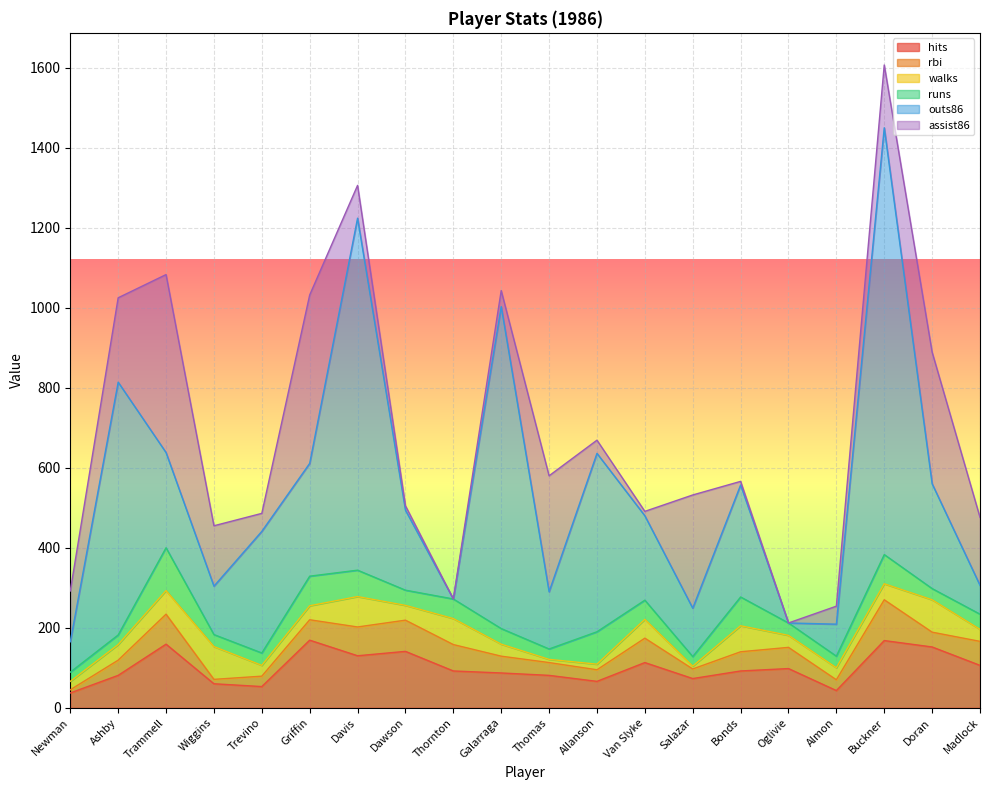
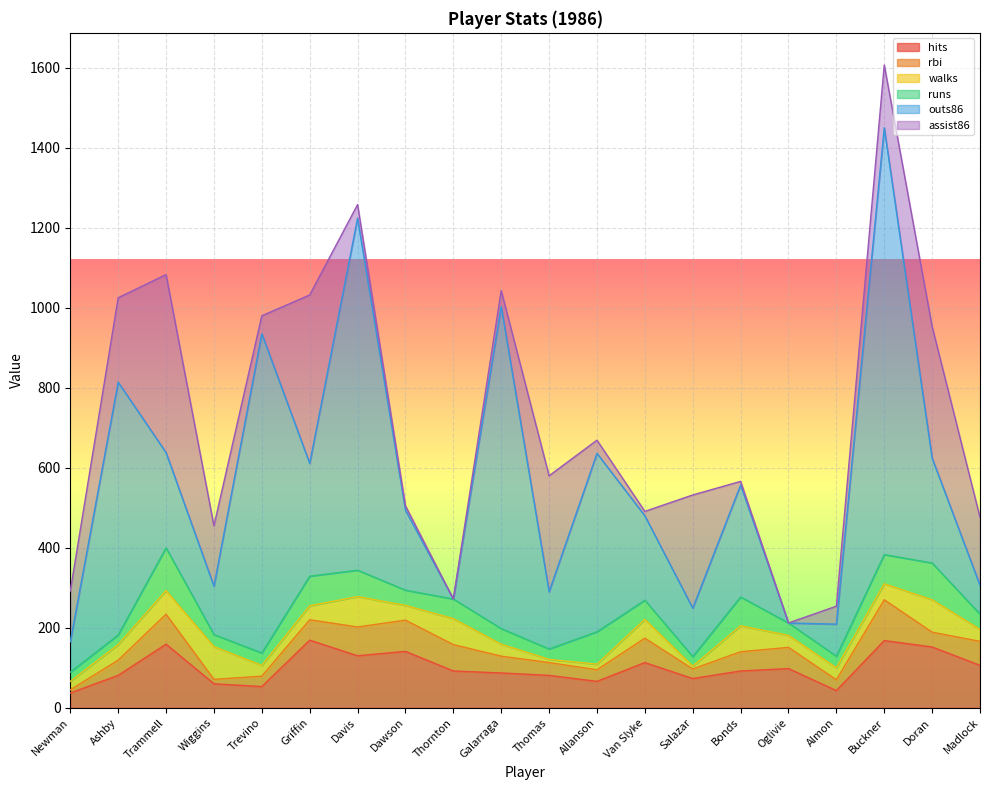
  {
    "walks": {
      "Newman": 20,
      "Ashby": 40,
      "Trammell": 60,
      "Wiggins": 80,
      "Trevino": 30,
      "Griffin": 40,
      "Davis": 80,
      "Dawson": 40,
      "Thornton": 70,
      "Galarraga": 30,
      "Thomas": 10,
      "Allanson": 10,
      "Van Slyke": 50,
      "Salazar": 10,
      "Bonds": 70,
      "Oglivie": 30,
      "Almon": 30,
      "Buckner": 40,
      "Doran": 80,
      "Madlock": 30
    },
    "runs": {
      "Newman": 20,
      "Ashby": 20,
      "Trammell": 110,
      "Wiggins": 30,
      "Trevino": 30,
      "Griffin": 70,
      "Davis": 70,
      "Dawson": 40,
      "Galarraga": 40,
      "Thomas": 30,
      "Allanson": 80,
      "Van Slyke": 50,
      "Salazar": 20,
      "Bonds": 70,
      "Almon": 30,
      "Buckner": 70,
-     "Doran": 30,
+     "Doran": 90,
      "Madlock": 40
    },
    "outs86": {
      "Newman": 80,
      "Ashby": 630,
      "Trammell": 240,
      "Wiggins": 120,
-     "Trevino": 300,
+     "Trevino": 800,
      "Griffin": 280,
      "Davis": 880,
      "Dawson": 200,
      "Galarraga": 810,
      "Thomas": 140,
      "Allanson": 450,
      "Van Slyke": 210,
      "Salazar": 120,
      "Bonds": 280,
      "Almon": 80,
      "Buckner": 1070,
      "Doran": 260,
      "Madlock": 70
    },
    "assist86": {
      "Newman": 130,
      "Ashby": 210,
      "Trammell": 450,
      "Wiggins": 150,
      "Trevino": 50,
      "Griffin": 420,
-     "Davis": 80,
+     "Davis": 30,
      "Dawson": 10,
      "Galarraga": 40,
      "Thomas": 290,
      "Allanson": 30,
      "Van Slyke": 10,
      "Salazar": 280,
      "Bonds": 10,
      "Almon": 50,
      "Buckner": 160,
      "Doran": 330,
      "Madlock": 170
    }
  }
